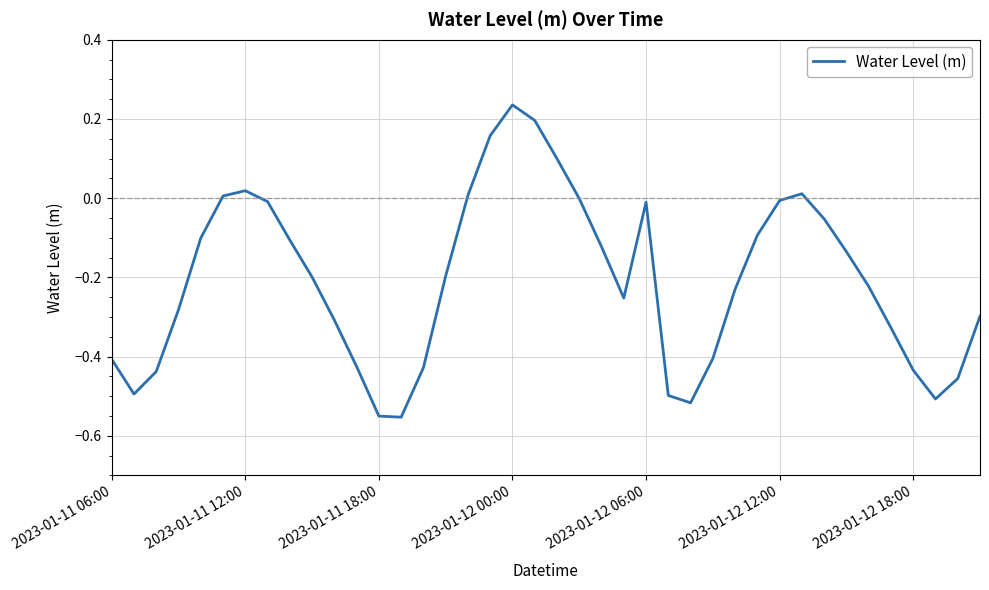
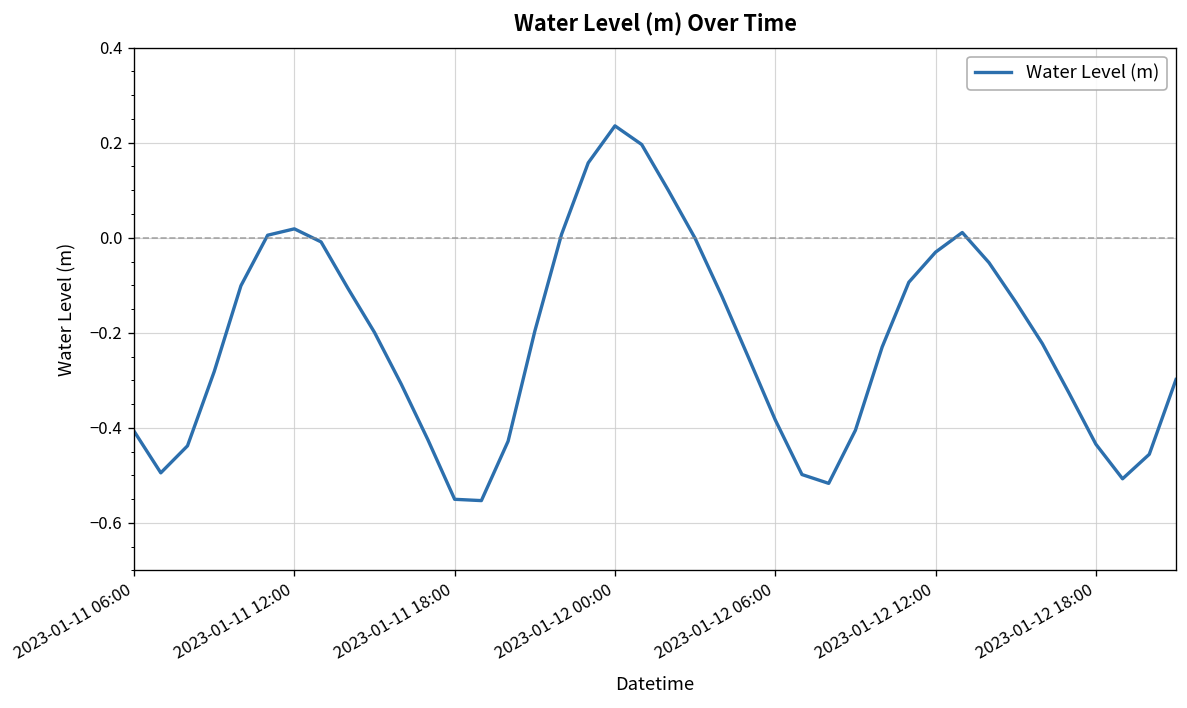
  {
    "2023-01-11 06:00": -0.41,
    "2023-01-11 12:00": 0.02,
    "2023-01-11 18:00": -0.55,
    "2023-01-12 00:00": 0.24,
-   "2023-01-12 06:00": -0.01,
-   "2023-01-12 12:00": -0.01,
+   "2023-01-12 06:00": -0.38,
+   "2023-01-12 12:00": -0.03,
    "2023-01-12 18:00": -0.43
  }
